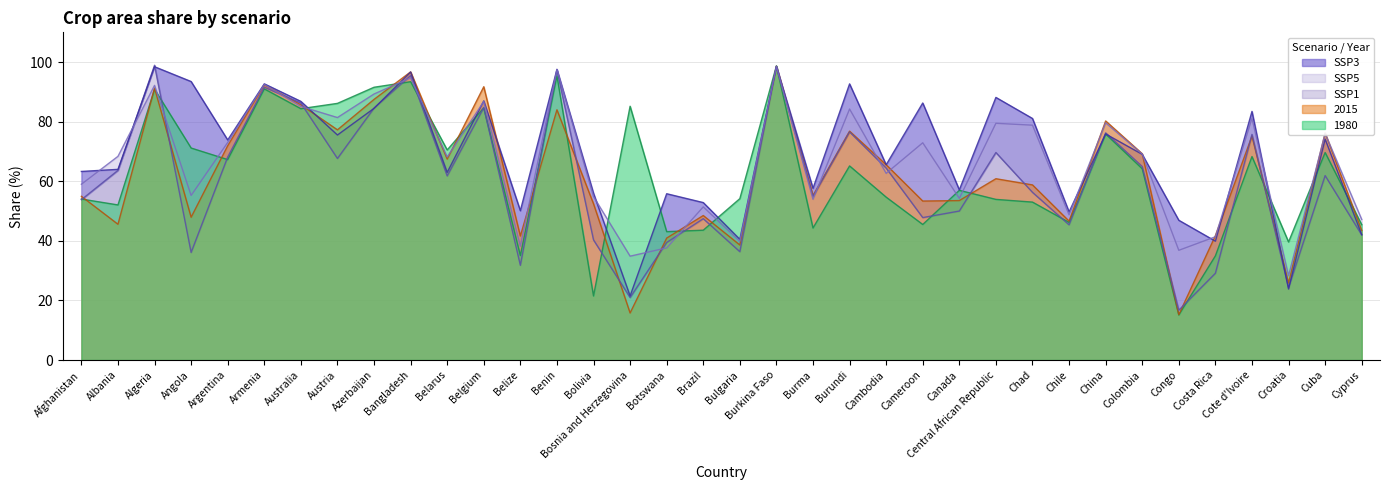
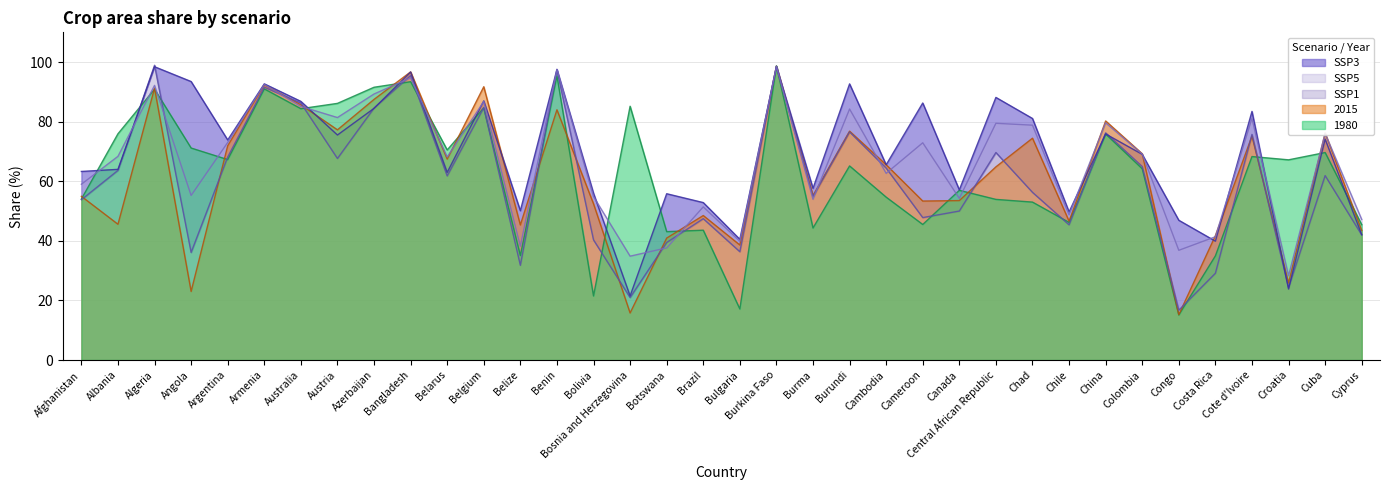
  {
    "2015": {
      "Afghanistan": 55,
      "Albania": 46,
-     "Angola": 48,
+     "Angola": 23,
      "Argentina": 72,
      "Austria": 77,
      "Azerbaijan": 87,
      "Belgium": 92,
-     "Belize": 42,
+     "Belize": 45,
      "Benin": 84,
      "Bolivia": 52,
      "Bosnia and Herzegovina": 16,
      "Botswana": 41,
      "Brazil": 49,
      "Bulgaria": 39,
      "Cameroon": 53,
-     "Central African Republic": 61,
-     "Chad": 59,
+     "Central African Republic": 65,
+     "Chad": 74,
      "Croatia": 26,
      "Cyprus": 43
    },
    "1980": {
-     "Albania": 52,
+     "Albania": 76,
      "Angola": 71,
      "Argentina": 67,
      "Austria": 86,
      "Azerbaijan": 92,
      "Bangladesh": 93,
      "Belarus": 71,
      "Belize": 35,
      "Benin": 95,
      "Bolivia": 22,
      "Bosnia and Herzegovina": 85,
      "Botswana": 43,
      "Brazil": 44,
-     "Bulgaria": 54,
+     "Bulgaria": 17,
      "Burma": 44,
      "Burundi": 65,
      "Cambodia": 55,
      "Cameroon": 46,
      "Central African Republic": 54,
      "Chad": 53,
      "Costa Rica": 35,
      "Cote d'Ivoire": 68,
-     "Croatia": 40,
+     "Croatia": 67,
      "Cuba": 70,
      "Cyprus": 45
    }
  }
